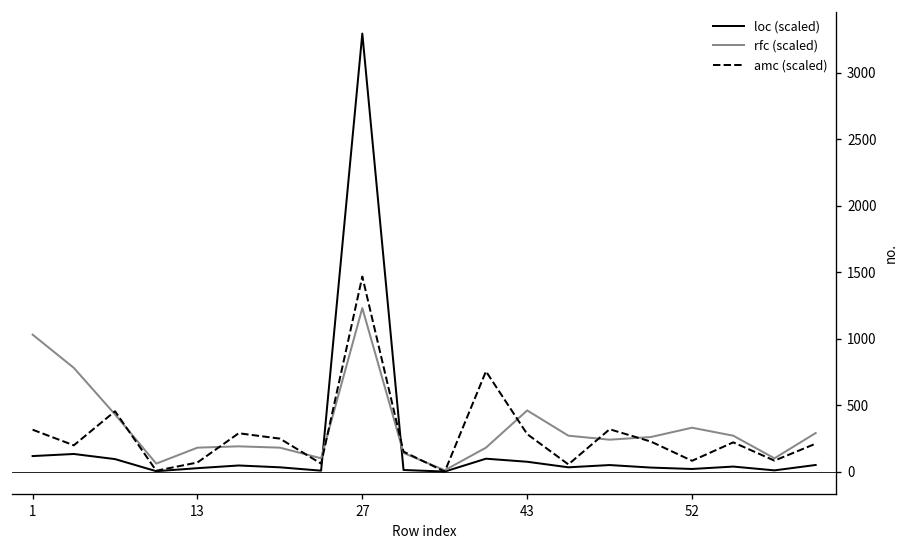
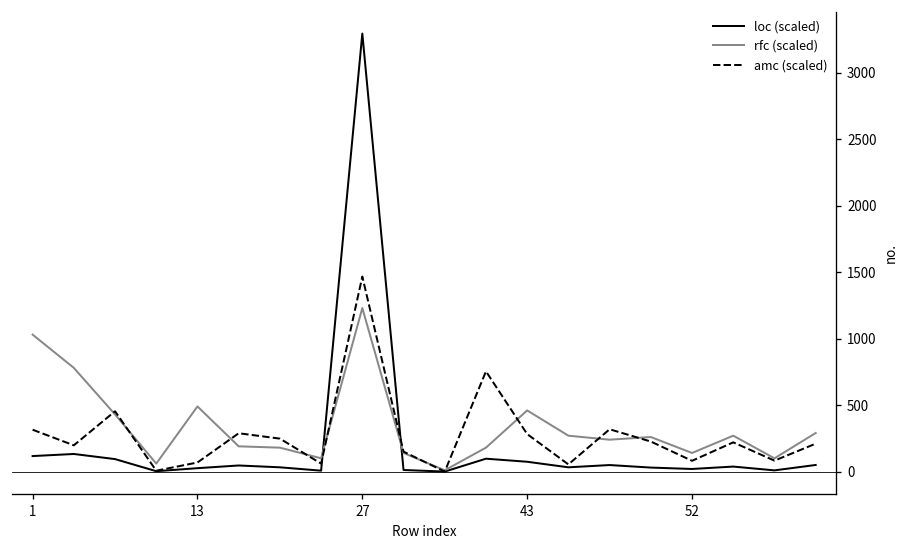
  {
    "rfc (scaled)": {
      "1": 1030,
-     "13": 180,
+     "13": 490,
      "27": 1230,
      "43": 460,
-     "52": 330
+     "52": 140
    }
  }
